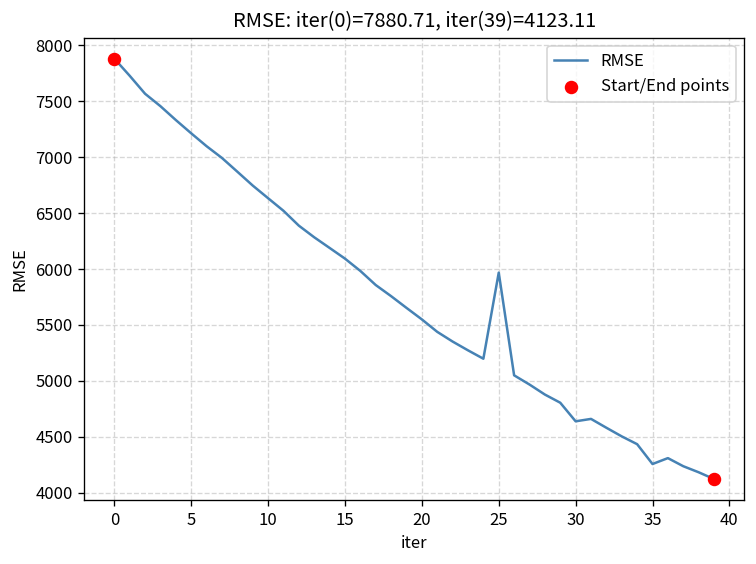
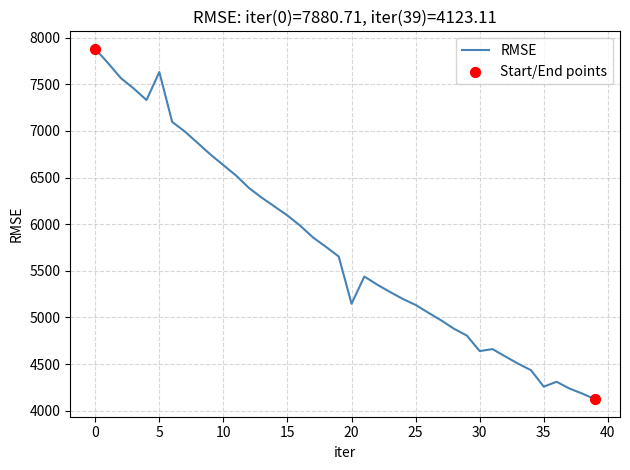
  {
    "RMSE": {
-     "5": 7200,
+     "5": 7600,
      "10": 6600,
      "15": 6100,
-     "20": 5500,
-     "25": 6000,
+     "20": 5100,
+     "25": 5100,
      "30": 4600,
      "35": 4300
    }
  }
